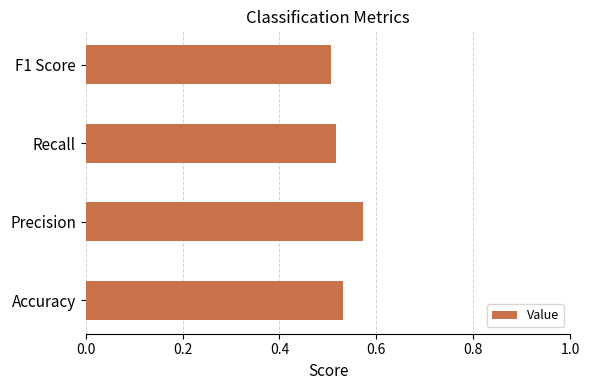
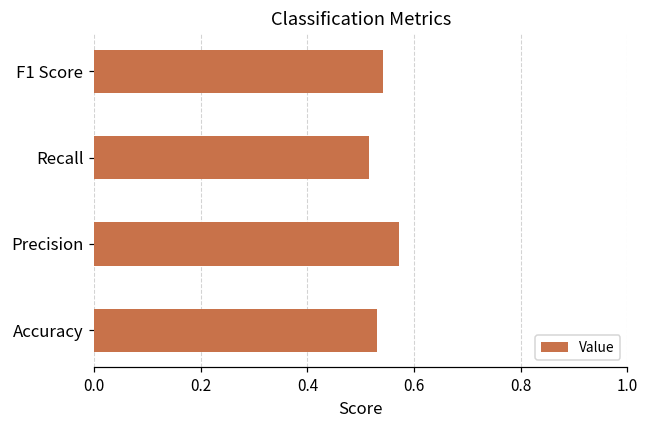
  {
-   "F1 Score": 0.51,
+   "F1 Score": 0.54,
    "Recall": 0.52,
    "Precision": 0.57,
    "Accuracy": 0.53
  }
